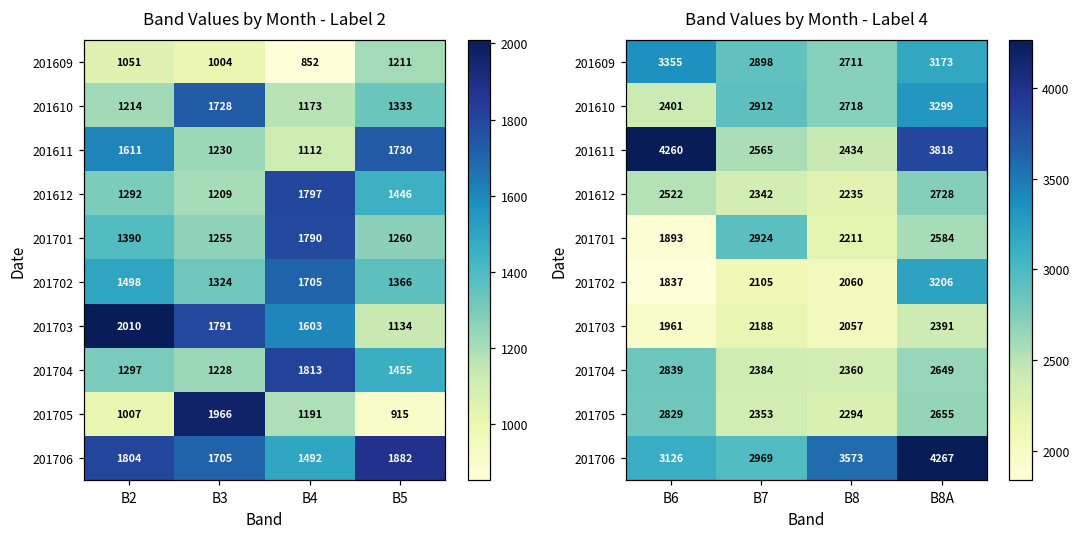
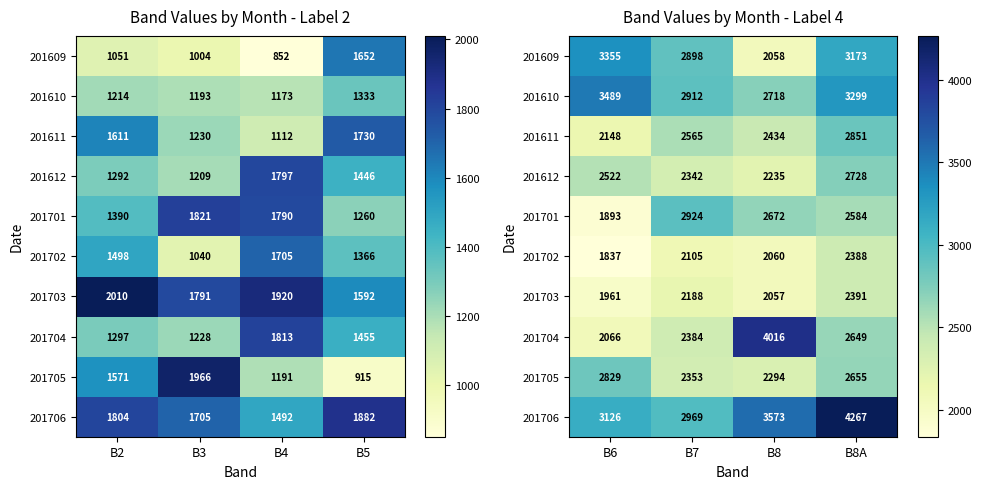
  {
    "Band Values by Month - Label 2": {
      "201609": {
        "B2": 1051,
        "B3": 1004,
        "B4": 852,
-       "B5": 1211
+       "B5": 1652
      },
      "201610": {
        "B2": 1214,
-       "B3": 1728,
+       "B3": 1193,
        "B4": 1173,
        "B5": 1333
      },
      "201611": {
        "B2": 1611,
        "B3": 1230,
        "B4": 1112,
        "B5": 1730
      },
      "201612": {
        "B2": 1292,
        "B3": 1209,
        "B4": 1797,
        "B5": 1446
      },
      "201701": {
        "B2": 1390,
-       "B3": 1255,
+       "B3": 1821,
        "B4": 1790,
        "B5": 1260
      },
      "201702": {
        "B2": 1498,
-       "B3": 1324,
+       "B3": 1040,
        "B4": 1705,
        "B5": 1366
      },
      "201703": {
        "B2": 2010,
        "B3": 1791,
-       "B4": 1603,
-       "B5": 1134
+       "B4": 1920,
+       "B5": 1592
      },
      "201704": {
        "B2": 1297,
        "B3": 1228,
        "B4": 1813,
        "B5": 1455
      },
      "201705": {
-       "B2": 1007,
+       "B2": 1571,
        "B3": 1966,
        "B4": 1191,
        "B5": 915
      },
      "201706": {
        "B2": 1804,
        "B3": 1705,
        "B4": 1492,
        "B5": 1882
      }
    },
    "Band Values by Month - Label 4": {
      "201609": {
        "B6": 3355,
        "B7": 2898,
-       "B8": 2711,
+       "B8": 2058,
        "B8A": 3173
      },
      "201610": {
-       "B6": 2401,
+       "B6": 3489,
        "B7": 2912,
        "B8": 2718,
        "B8A": 3299
      },
      "201611": {
-       "B6": 4260,
+       "B6": 2148,
        "B7": 2565,
        "B8": 2434,
-       "B8A": 3818
+       "B8A": 2851
      },
      "201612": {
        "B6": 2522,
        "B7": 2342,
        "B8": 2235,
        "B8A": 2728
      },
      "201701": {
        "B6": 1893,
        "B7": 2924,
-       "B8": 2211,
+       "B8": 2672,
        "B8A": 2584
      },
      "201702": {
        "B6": 1837,
        "B7": 2105,
        "B8": 2060,
-       "B8A": 3206
+       "B8A": 2388
      },
      "201703": {
        "B6": 1961,
        "B7": 2188,
        "B8": 2057,
        "B8A": 2391
      },
      "201704": {
-       "B6": 2839,
+       "B6": 2066,
        "B7": 2384,
-       "B8": 2360,
+       "B8": 4016,
        "B8A": 2649
      },
      "201705": {
        "B6": 2829,
        "B7": 2353,
        "B8": 2294,
        "B8A": 2655
      },
      "201706": {
        "B6": 3126,
        "B7": 2969,
        "B8": 3573,
        "B8A": 4267
      }
    }
  }
